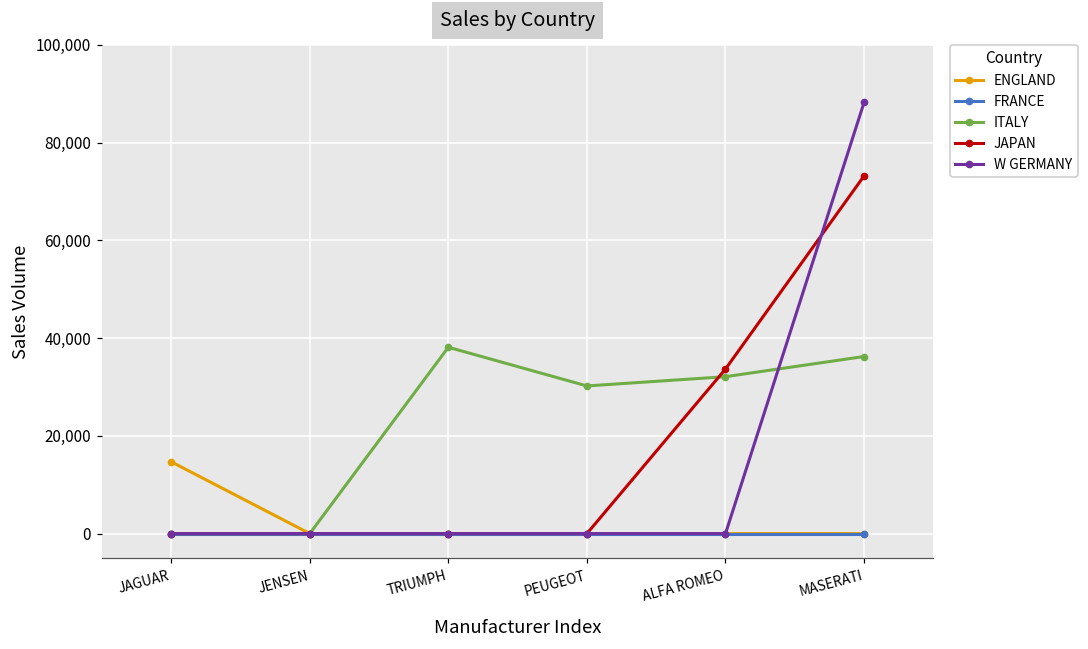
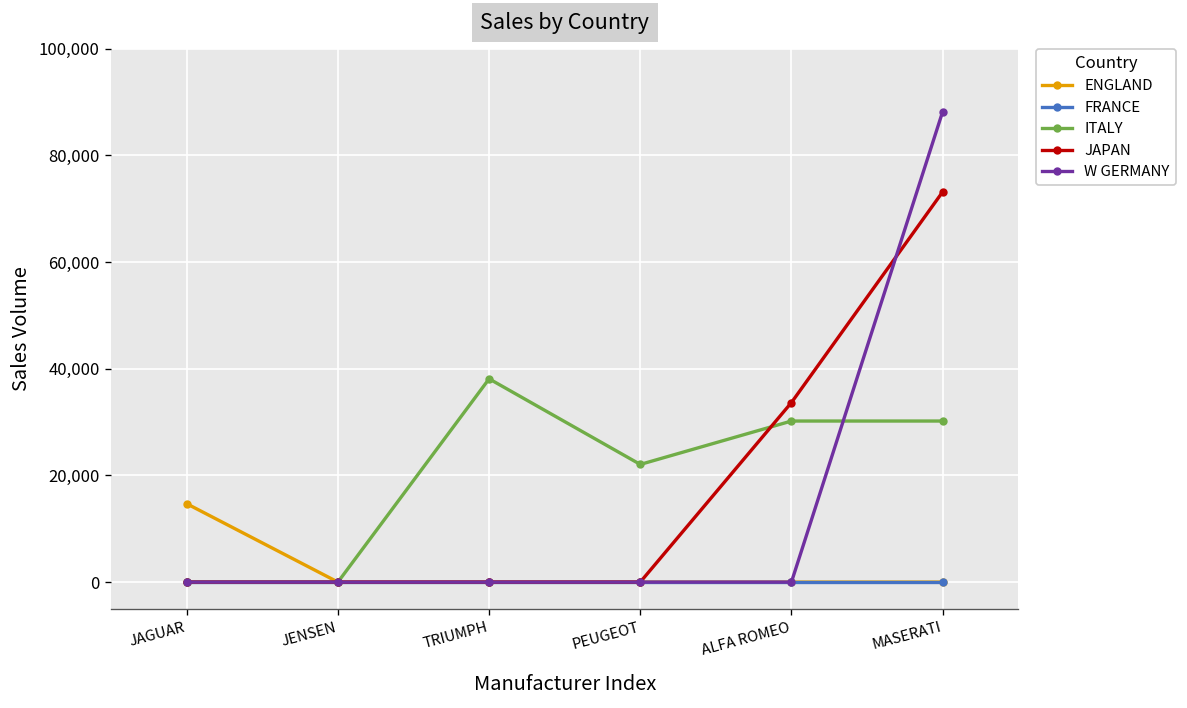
  {
    "ENGLAND": {
      "JAGUAR": "15,000"
    },
    "ITALY": {
      "TRIUMPH": "38,000",
-     "PEUGEOT": "30,000",
-     "ALFA ROMEO": "32,000",
-     "MASERATI": "36,000"
+     "PEUGEOT": "22,000",
+     "ALFA ROMEO": "30,000",
+     "MASERATI": "30,000"
    },
    "JAPAN": {
      "ALFA ROMEO": "34,000",
      "MASERATI": "73,000"
    },
    "W GERMANY": {
      "MASERATI": "88,000"
    }
  }
